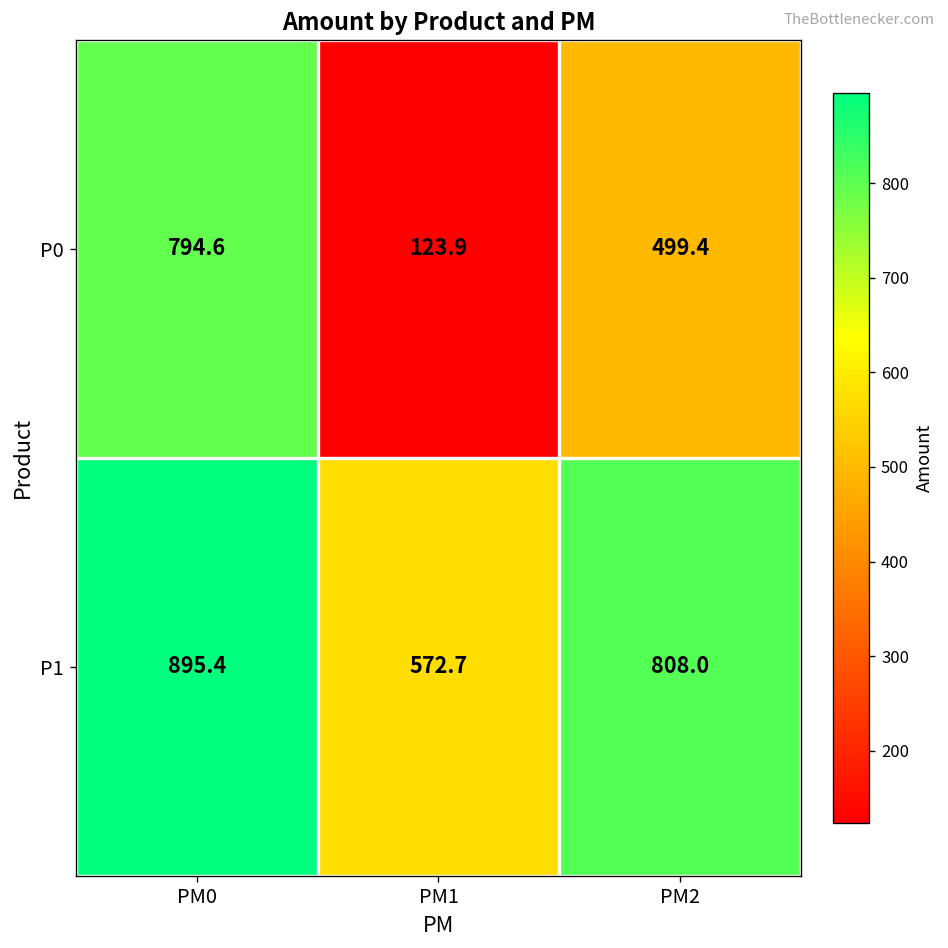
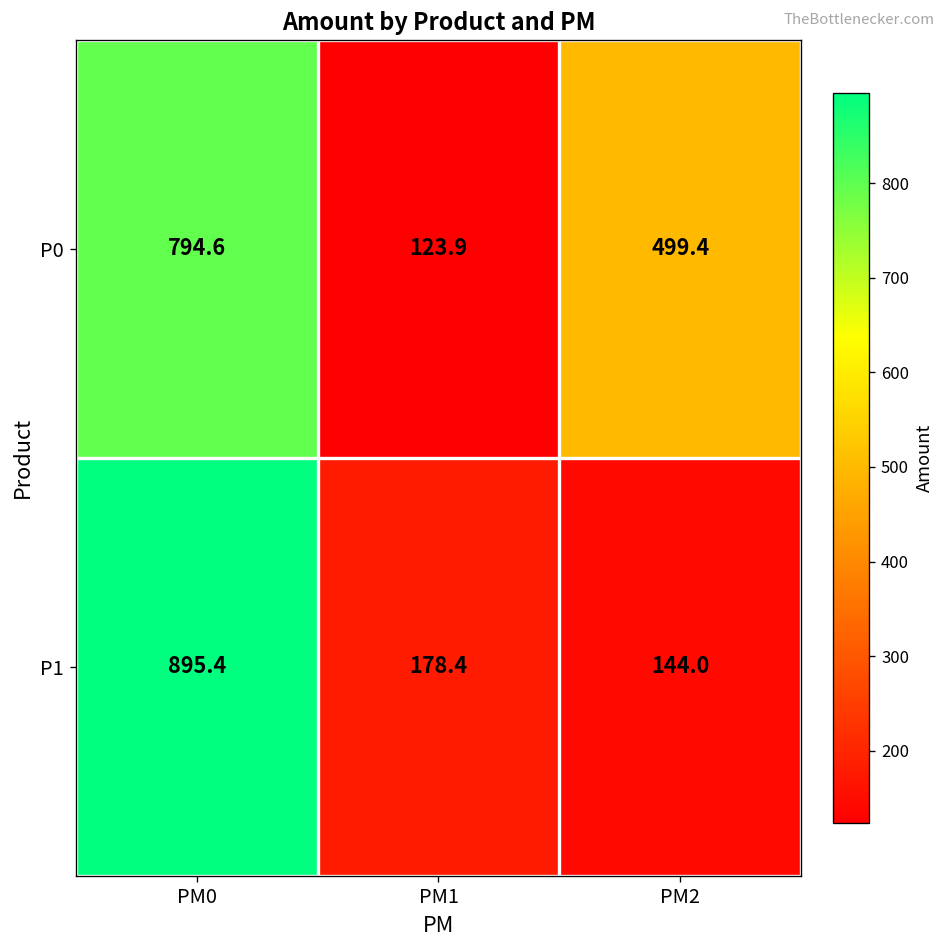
  {
    "P0": {
      "PM0": 794.6,
      "PM1": 123.9,
      "PM2": 499.4
    },
    "P1": {
      "PM0": 895.4,
-     "PM1": 572.7,
-     "PM2": 808.0
+     "PM1": 178.4,
+     "PM2": 144.0
    }
  }
